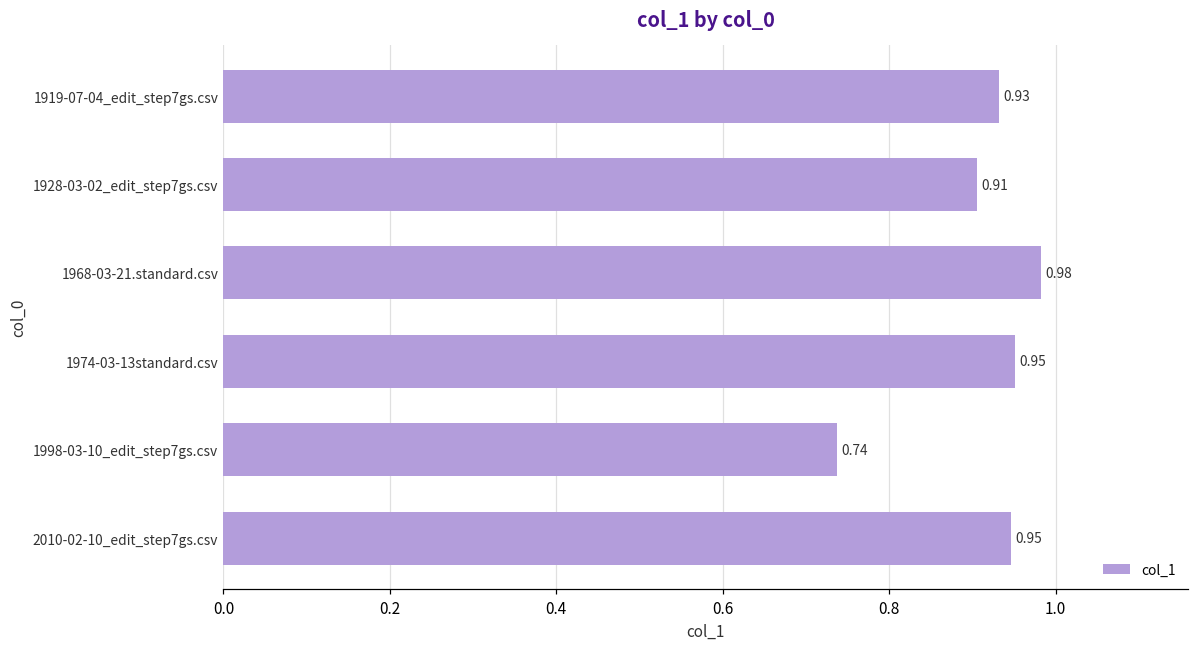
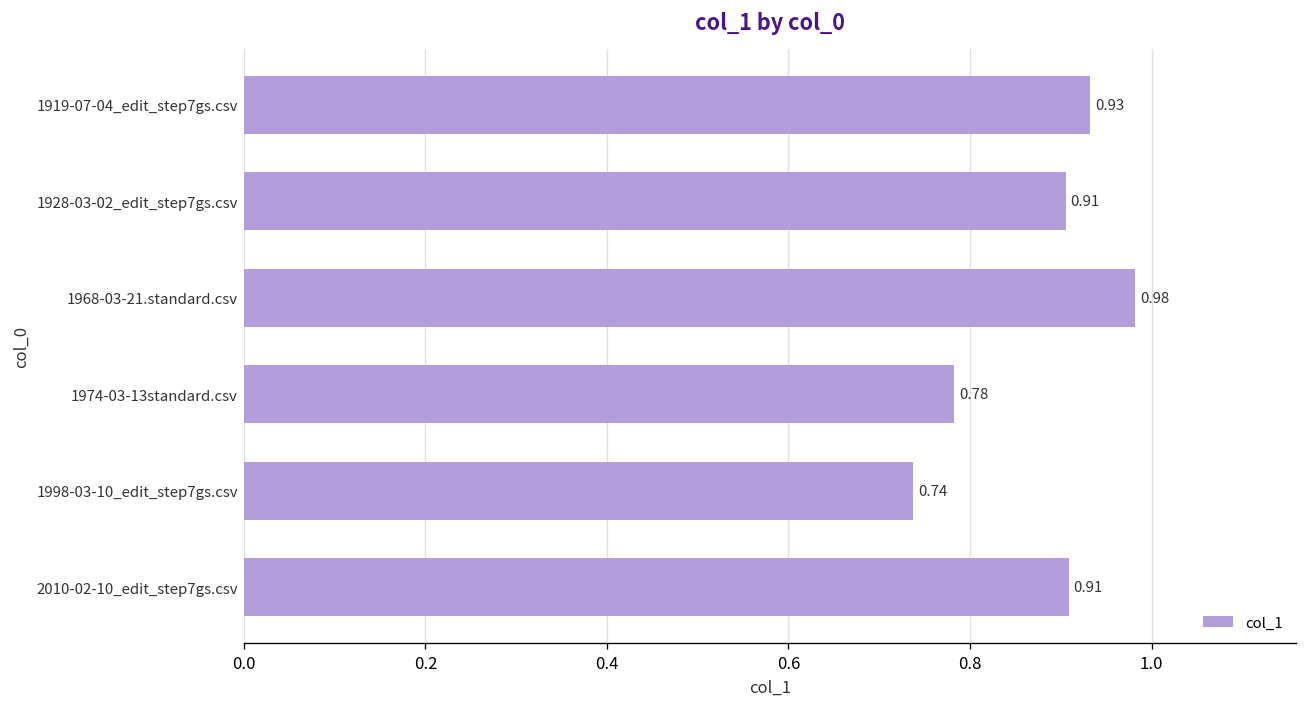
  {
    "1919-07-04_edit_step7gs.csv": 0.93,
    "1928-03-02_edit_step7gs.csv": 0.91,
    "1968-03-21.standard.csv": 0.98,
-   "1974-03-13standard.csv": 0.95,
+   "1974-03-13standard.csv": 0.78,
    "1998-03-10_edit_step7gs.csv": 0.74,
-   "2010-02-10_edit_step7gs.csv": 0.95
+   "2010-02-10_edit_step7gs.csv": 0.91
  }
